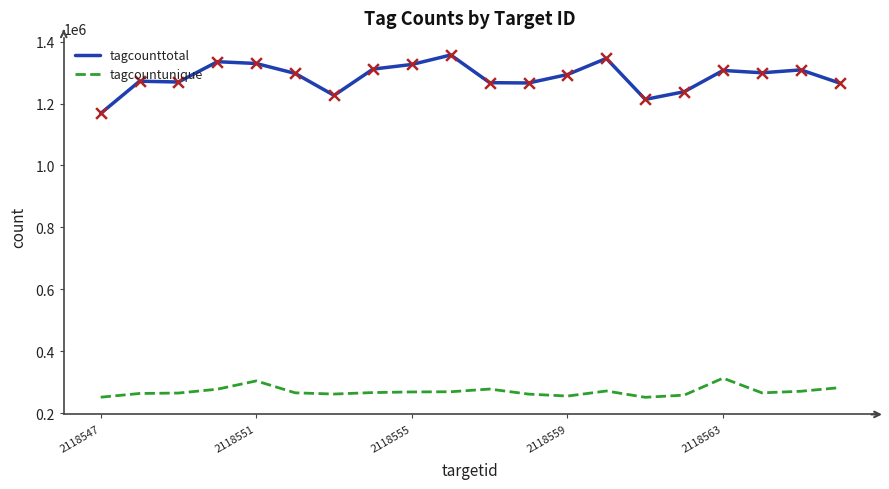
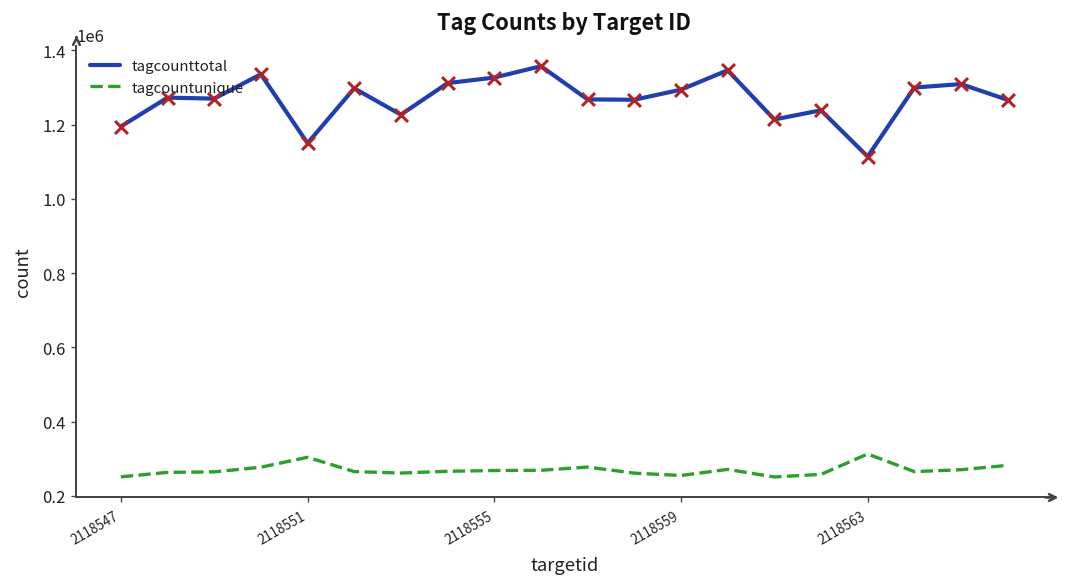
  {
    "tagcounttotal": {
-     "2118547": 1170000,
-     "2118551": 1330000,
+     "2118547": 1190000,
+     "2118551": 1150000,
      "2118555": 1330000,
      "2118559": 1290000,
-     "2118563": 1310000
+     "2118563": 1110000
    },
    "tagcountunique": {
      "2118547": 250000,
      "2118551": 300000,
      "2118555": 270000,
      "2118559": 260000,
      "2118563": 310000
    }
  }
